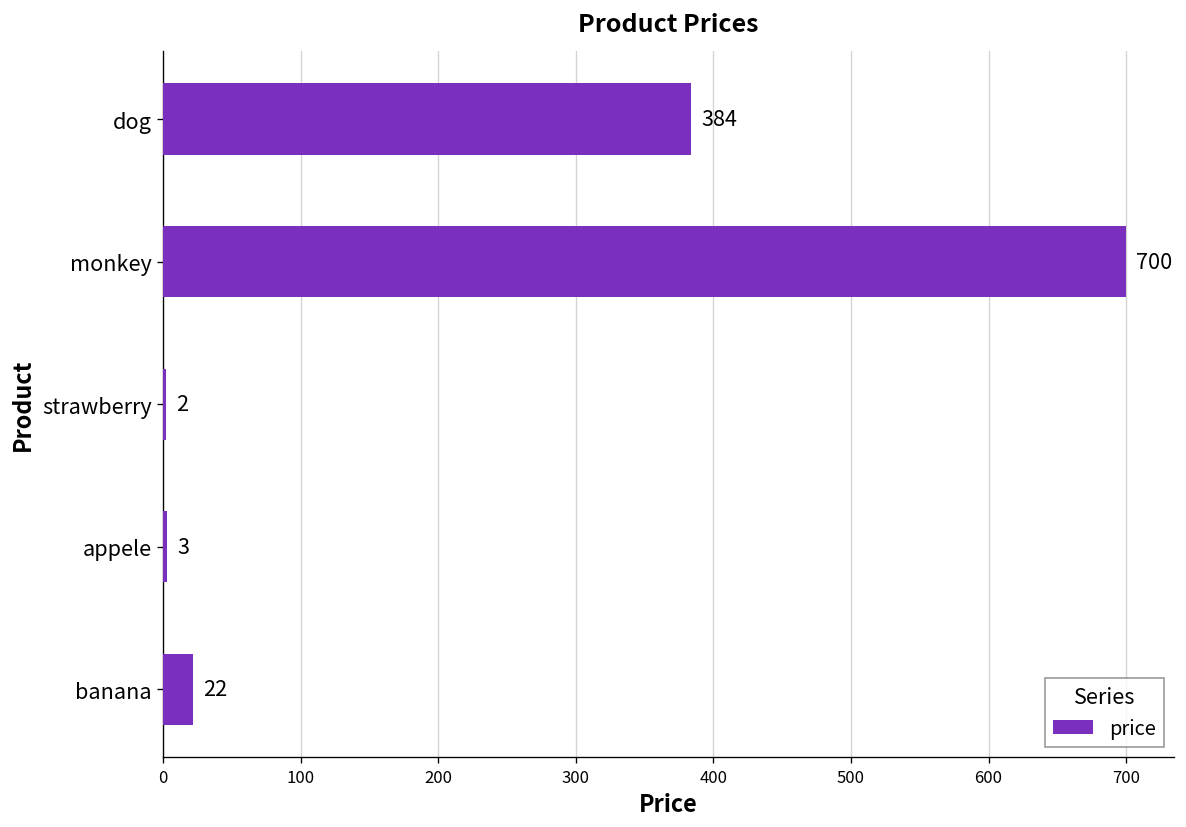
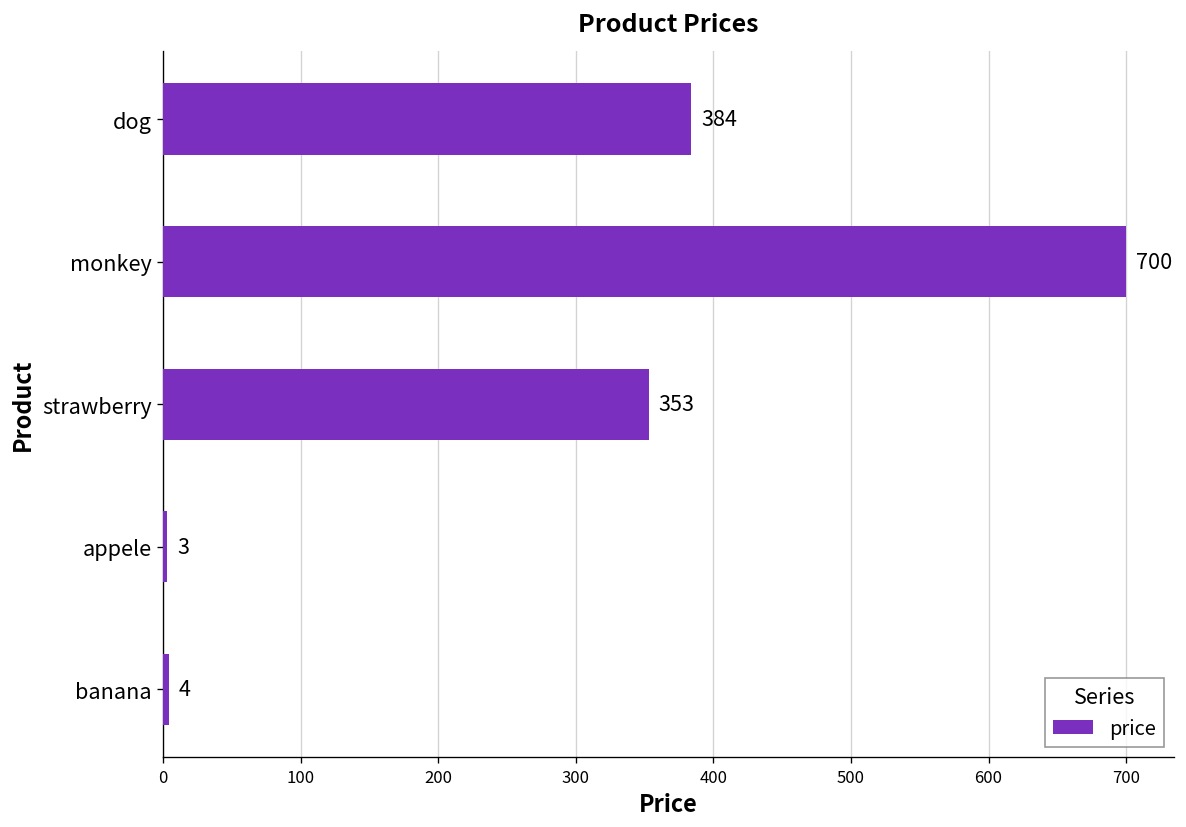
  {
    "dog": 384,
    "monkey": 700,
-   "strawberry": 2,
+   "strawberry": 353,
    "appele": 3,
-   "banana": 22
+   "banana": 4
  }
